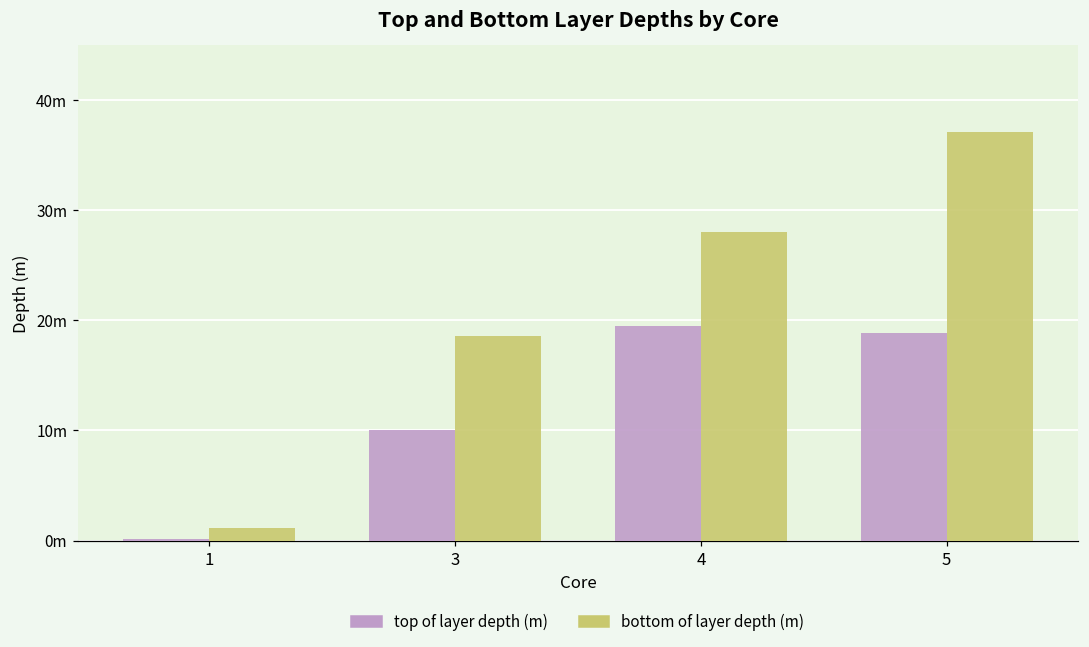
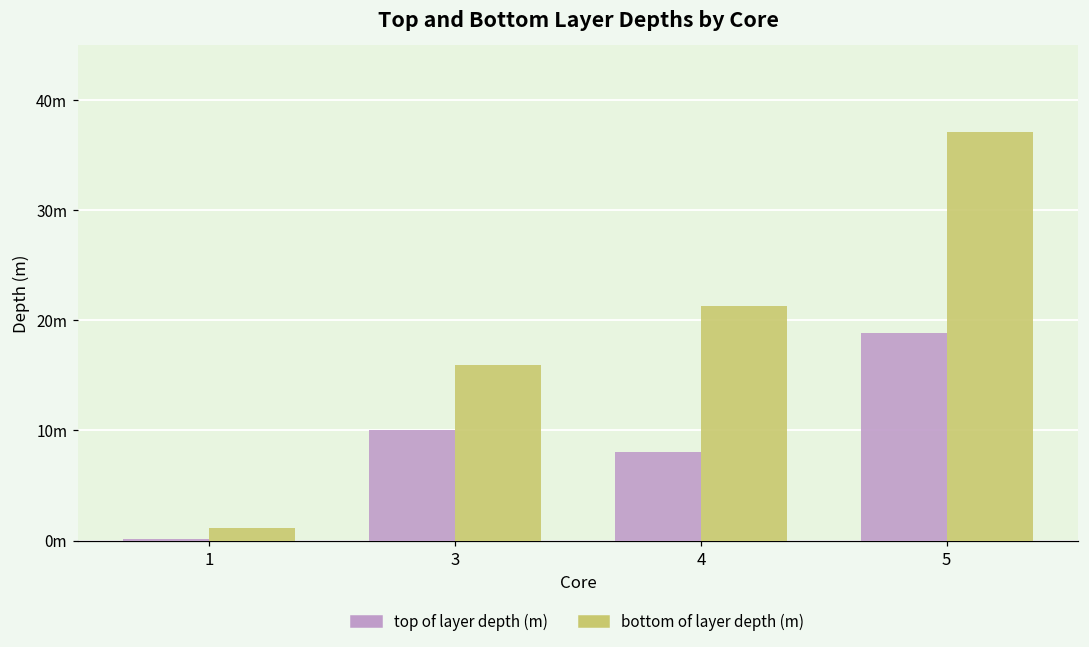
  {
    "top of layer depth (m)": {
      "3": "10.0m",
-     "4": "19.5m",
+     "4": "8.0m",
      "5": "18.9m"
    },
    "bottom of layer depth (m)": {
      "1": "1.2m",
-     "3": "18.6m",
-     "4": "28.1m",
+     "3": "16.0m",
+     "4": "21.3m",
      "5": "37.2m"
    }
  }
